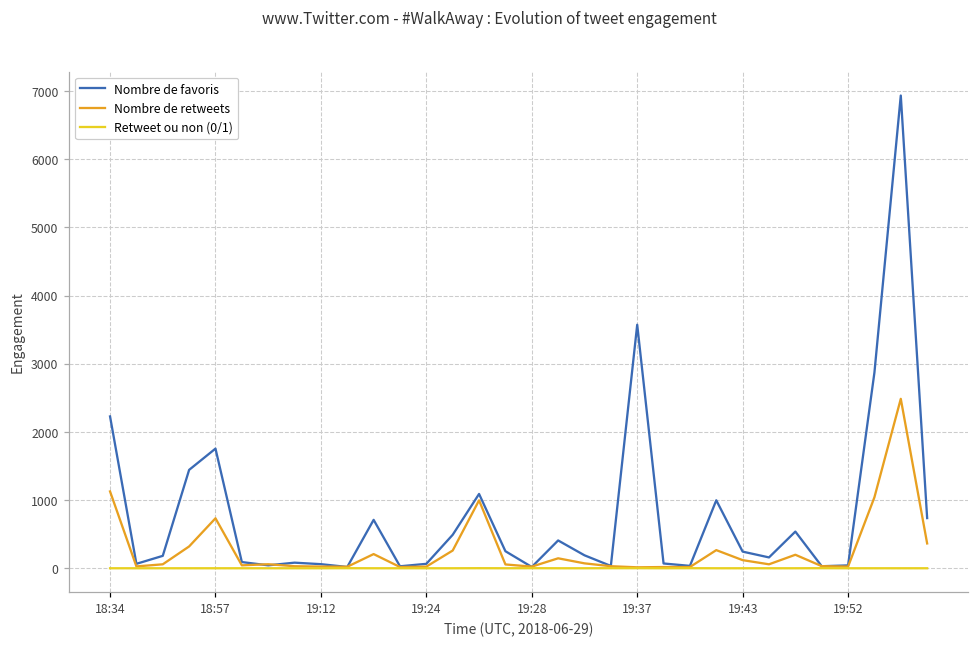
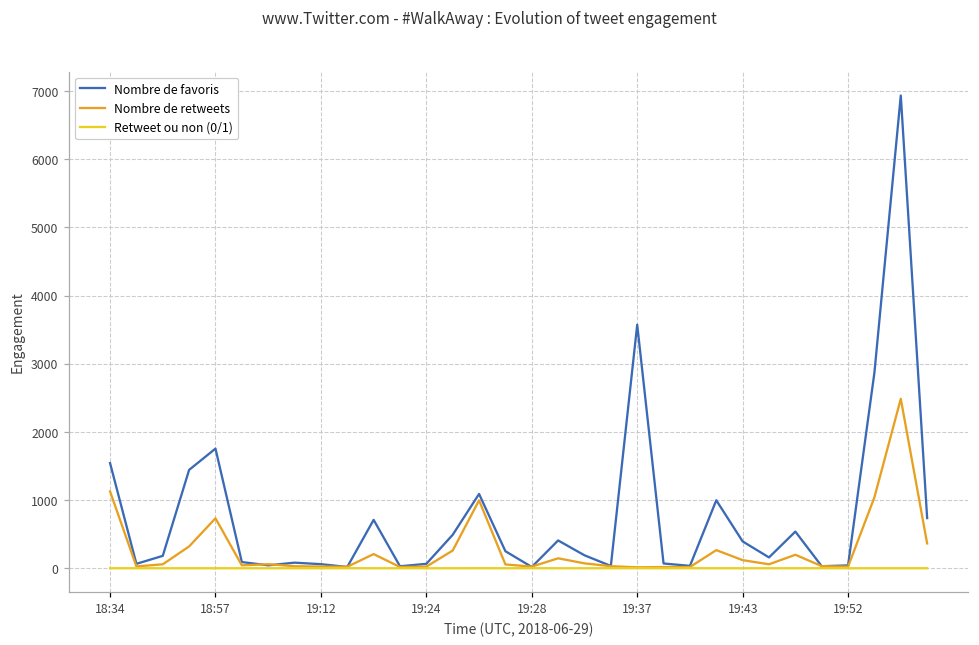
  {
    "Nombre de favoris": {
-     "18:34": 2200,
+     "18:34": 1500,
      "18:57": 1800,
      "19:37": 3600,
-     "19:43": 200
+     "19:43": 400
    }
  }
